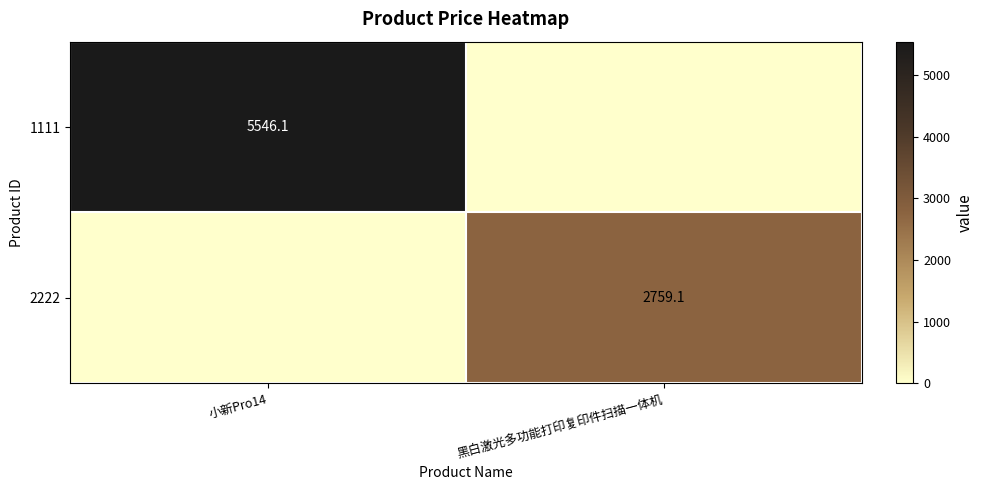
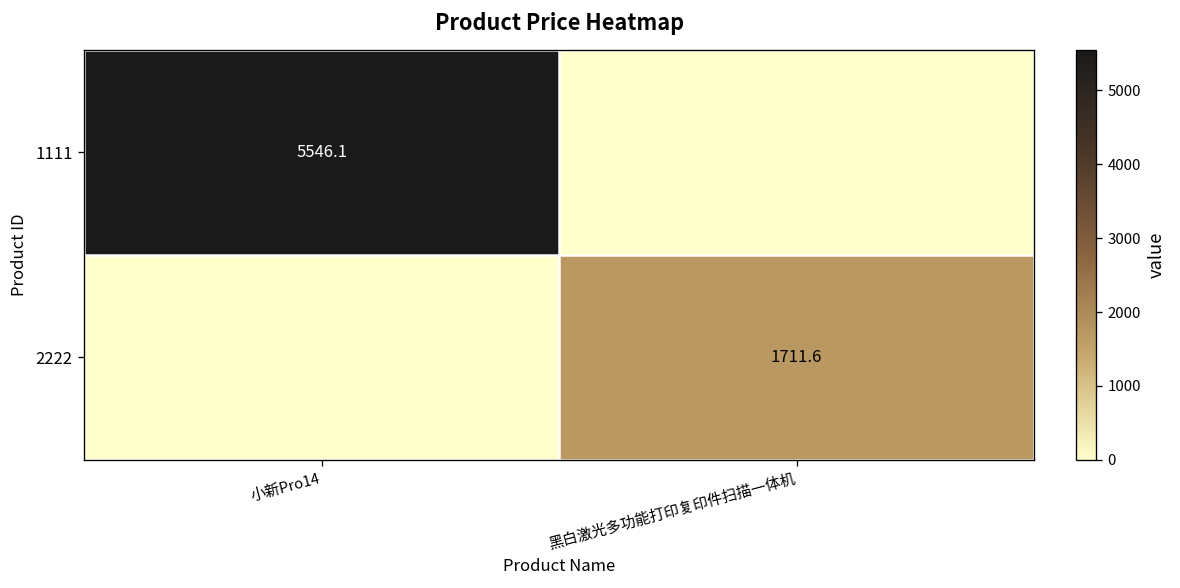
  {
    "1111": {
      "小新Pro14": 5546.1
    },
    "2222": {
-     "黑白激光多功能打印复印件扫描一体机": 2759.1
+     "黑白激光多功能打印复印件扫描一体机": 1711.6
    }
  }
